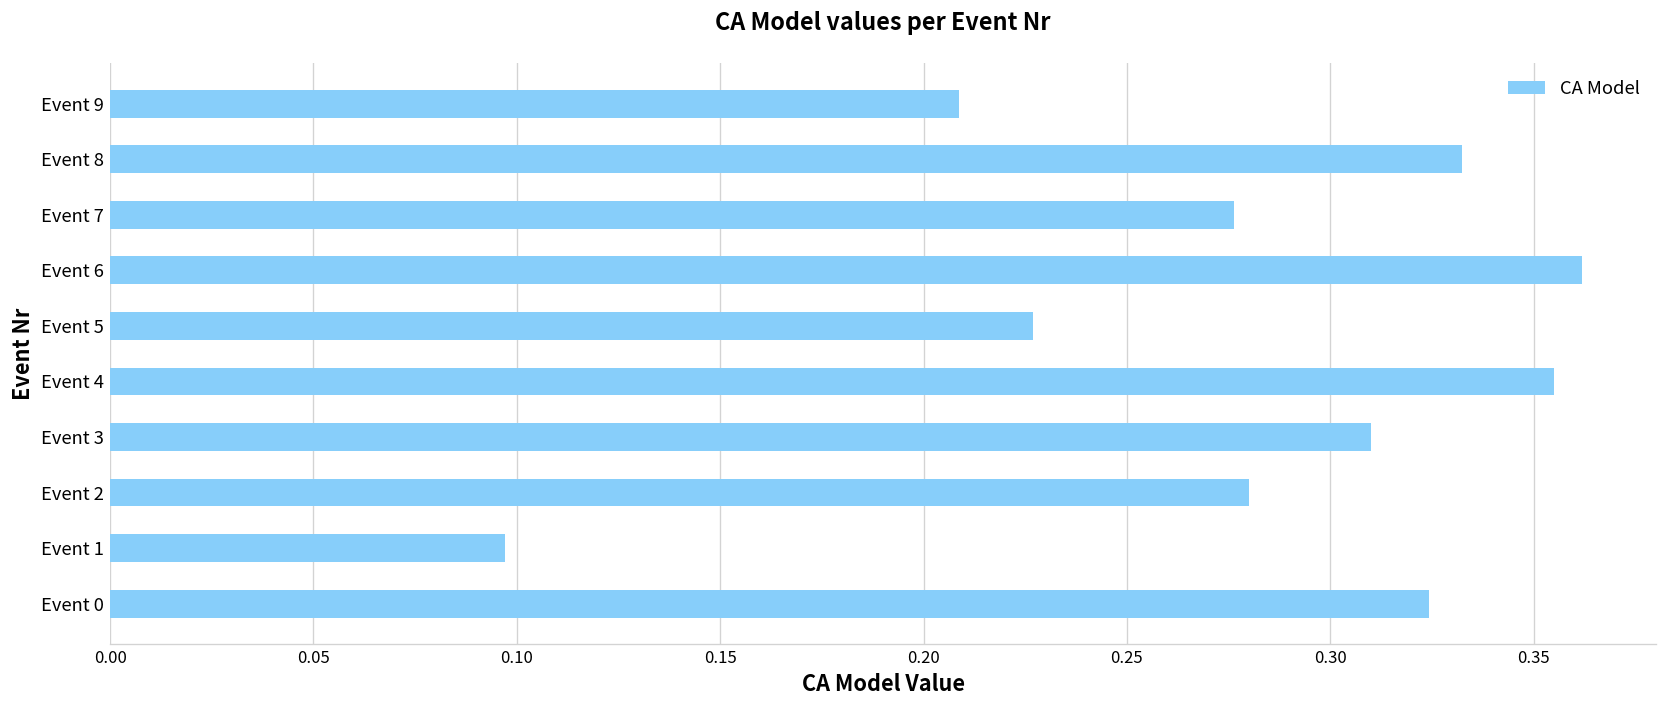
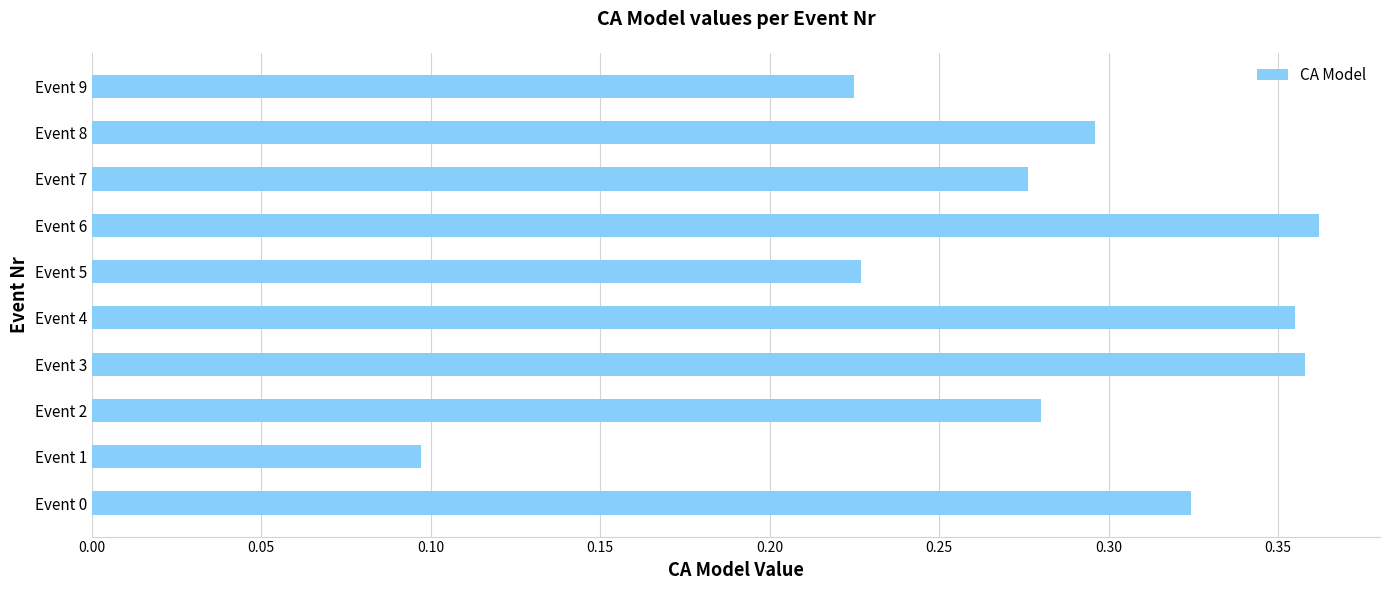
  {
-   "Event 9": 0.209,
-   "Event 8": 0.332,
+   "Event 9": 0.225,
+   "Event 8": 0.296,
    "Event 7": 0.276,
    "Event 6": 0.362,
    "Event 5": 0.227,
    "Event 4": 0.355,
-   "Event 3": 0.310,
+   "Event 3": 0.358,
    "Event 2": 0.280,
    "Event 1": 0.097,
    "Event 0": 0.324
  }
